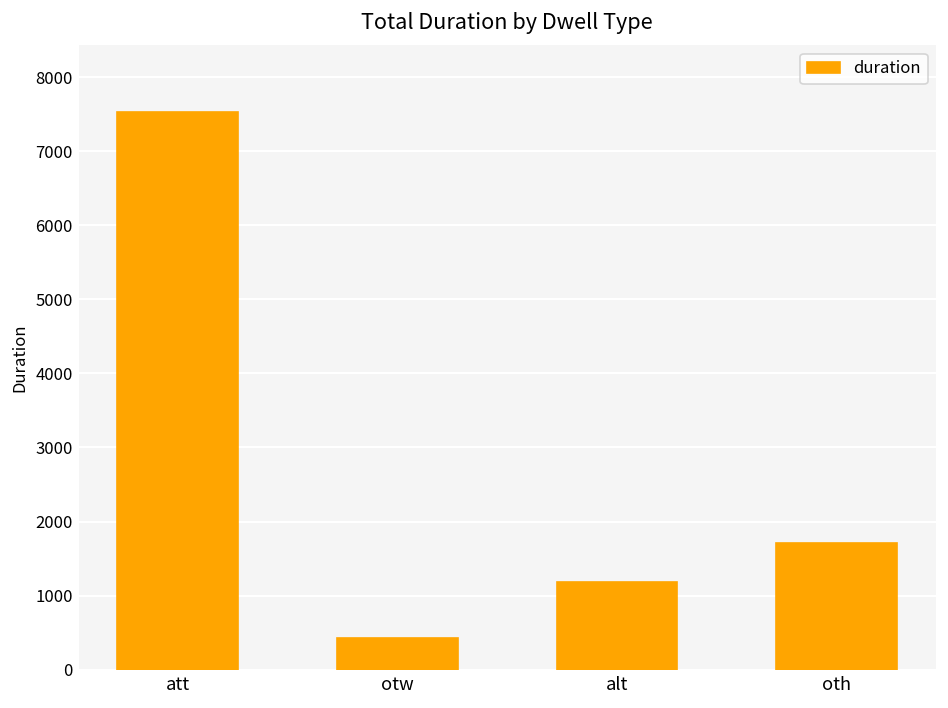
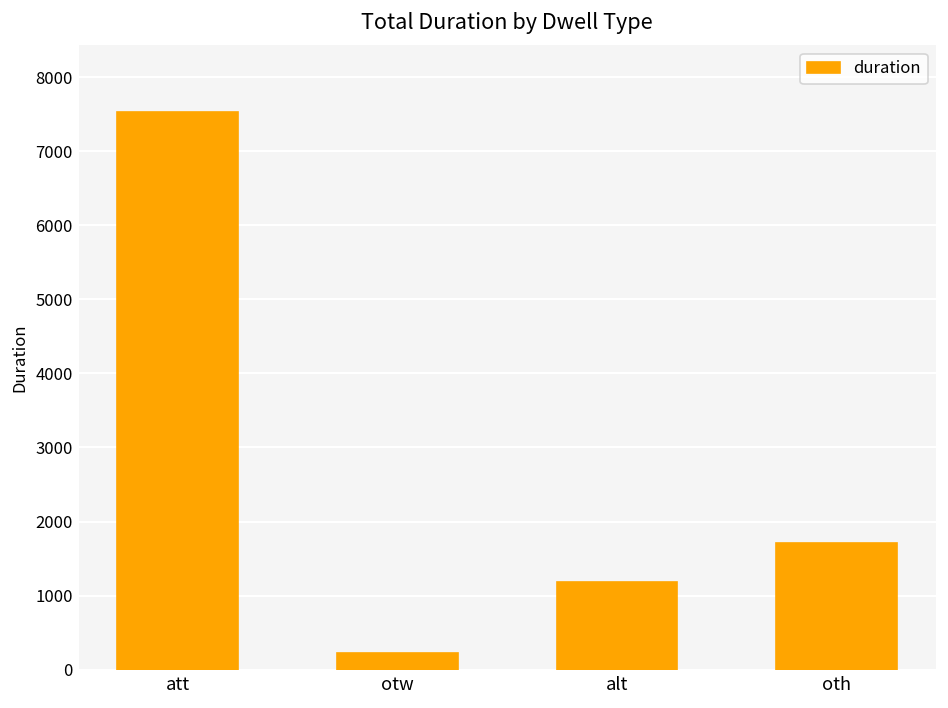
  {
    "att": 7500,
-   "otw": 400,
+   "otw": 200,
    "alt": 1200,
    "oth": 1700
  }
